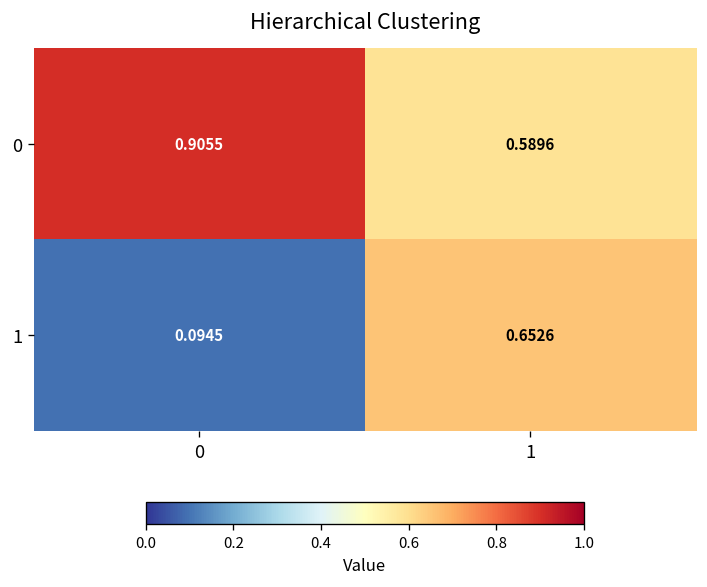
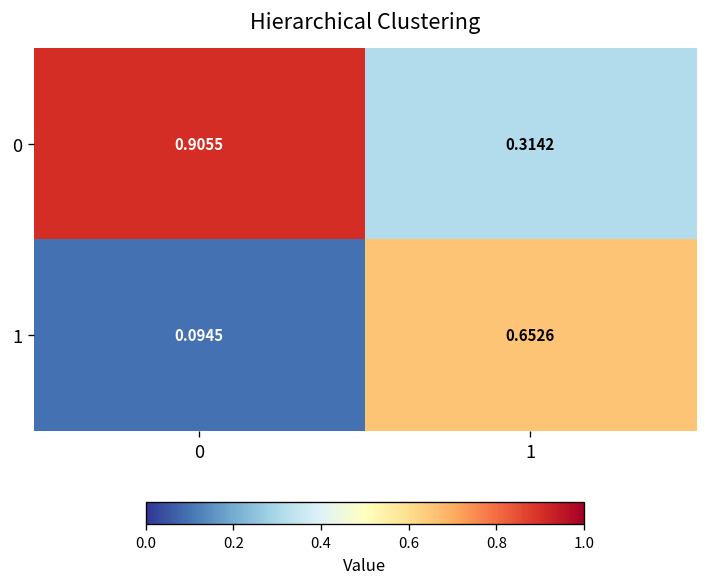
  {
    "0": {
      "0": 0.9055,
-     "1": 0.5896
+     "1": 0.3142
    },
    "1": {
      "0": 0.0945,
      "1": 0.6526
    }
  }
